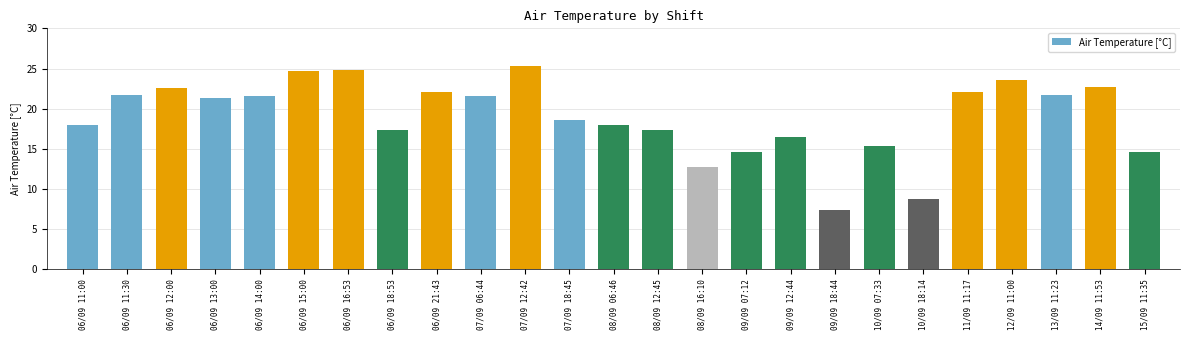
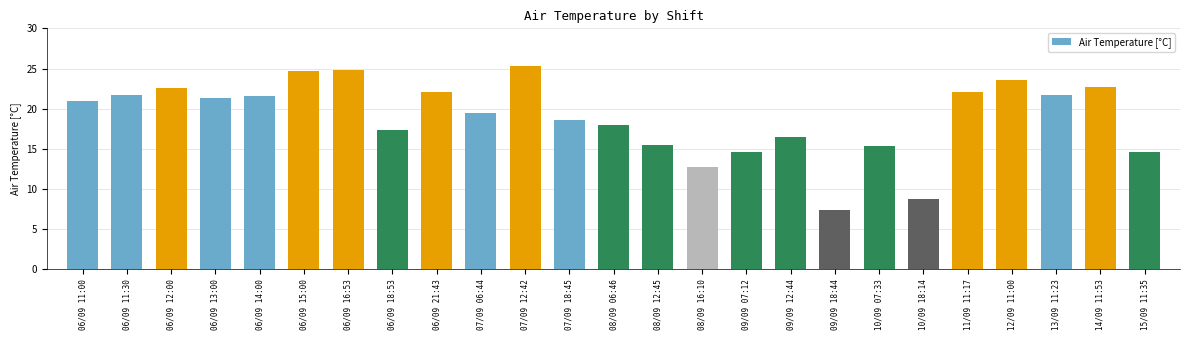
  {
-   "06/09 11:00": 18,
+   "06/09 11:00": 21,
    "06/09 11:30": 22,
    "06/09 12:00": 23,
    "06/09 13:00": 21,
    "06/09 14:00": 22,
    "06/09 15:00": 25,
    "06/09 16:53": 25,
    "06/09 18:53": 17,
    "06/09 21:43": 22,
-   "07/09 06:44": 22,
+   "07/09 06:44": 20,
    "07/09 12:42": 25,
    "07/09 18:45": 19,
    "08/09 06:46": 18,
-   "08/09 12:45": 17,
+   "08/09 12:45": 15,
    "08/09 16:10": 13,
    "09/09 07:12": 15,
    "09/09 12:44": 16,
    "09/09 18:44": 7,
    "10/09 07:33": 15,
    "10/09 18:14": 9,
    "11/09 11:17": 22,
    "12/09 11:00": 24,
    "13/09 11:23": 22,
    "14/09 11:53": 23,
    "15/09 11:35": 15
  }
